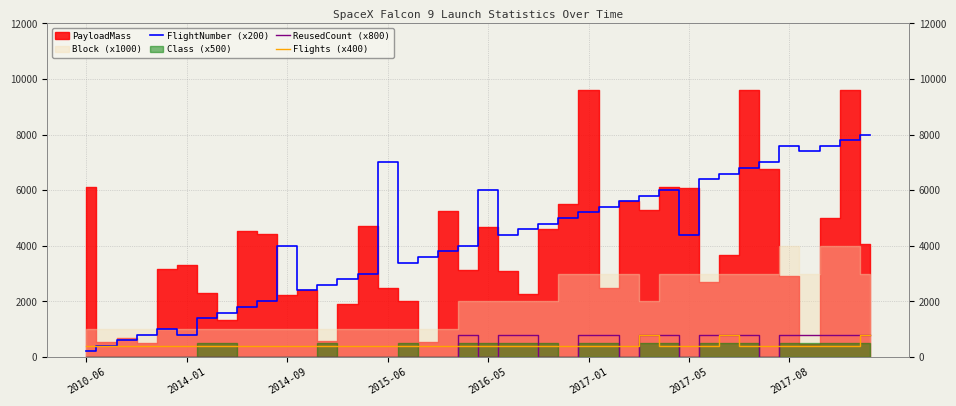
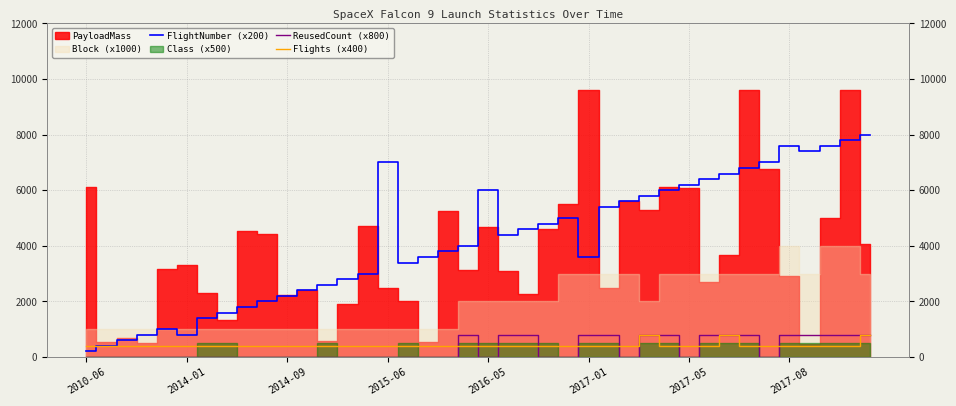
  {
    "FlightNumber (x200)": {
      "2010-06": 200,
      "2014-01": 800,
-     "2014-09": 4000,
+     "2014-09": 2200,
      "2015-06": 7000,
      "2016-05": 6000,
-     "2017-01": 5200,
-     "2017-05": 4400,
+     "2017-01": 3600,
+     "2017-05": 6200,
      "2017-08": 7600
    },
    "ReusedCount (x800)": {
      "2014-01": 0,
      "2014-09": 0,
      "2015-06": 0,
      "2016-05": 0,
      "2017-01": 800,
      "2017-05": 0,
      "2017-08": 800
    },
    "Flights (x400)": {
      "2010-06": 400,
      "2014-01": 400,
      "2014-09": 400,
      "2015-06": 400,
      "2016-05": 400,
      "2017-01": 400,
      "2017-05": 400,
      "2017-08": 400
    }
  }
